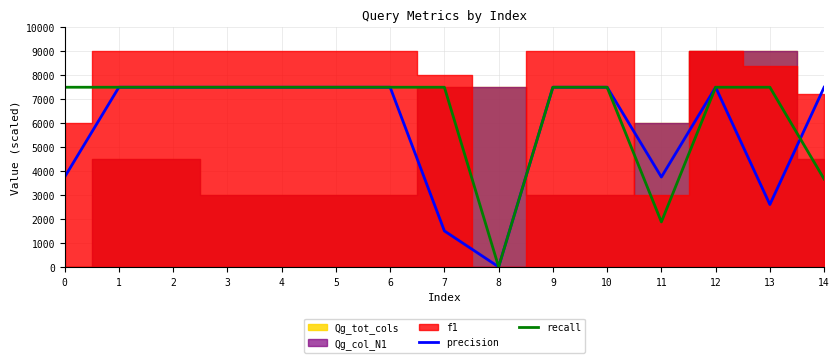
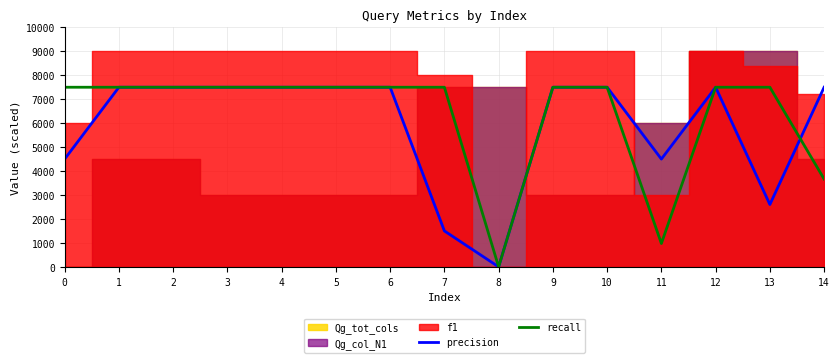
  {
    "precision": {
-     "0": 3800,
+     "0": 4500,
      "7": 1500,
-     "11": 3800,
+     "11": 4500,
      "13": 2600,
      "14": 7500
    },
    "recall": {
      "0": 7500,
      "7": 7500,
-     "11": 1900,
+     "11": 1000,
      "13": 7500,
      "14": 3700
    }
  }
